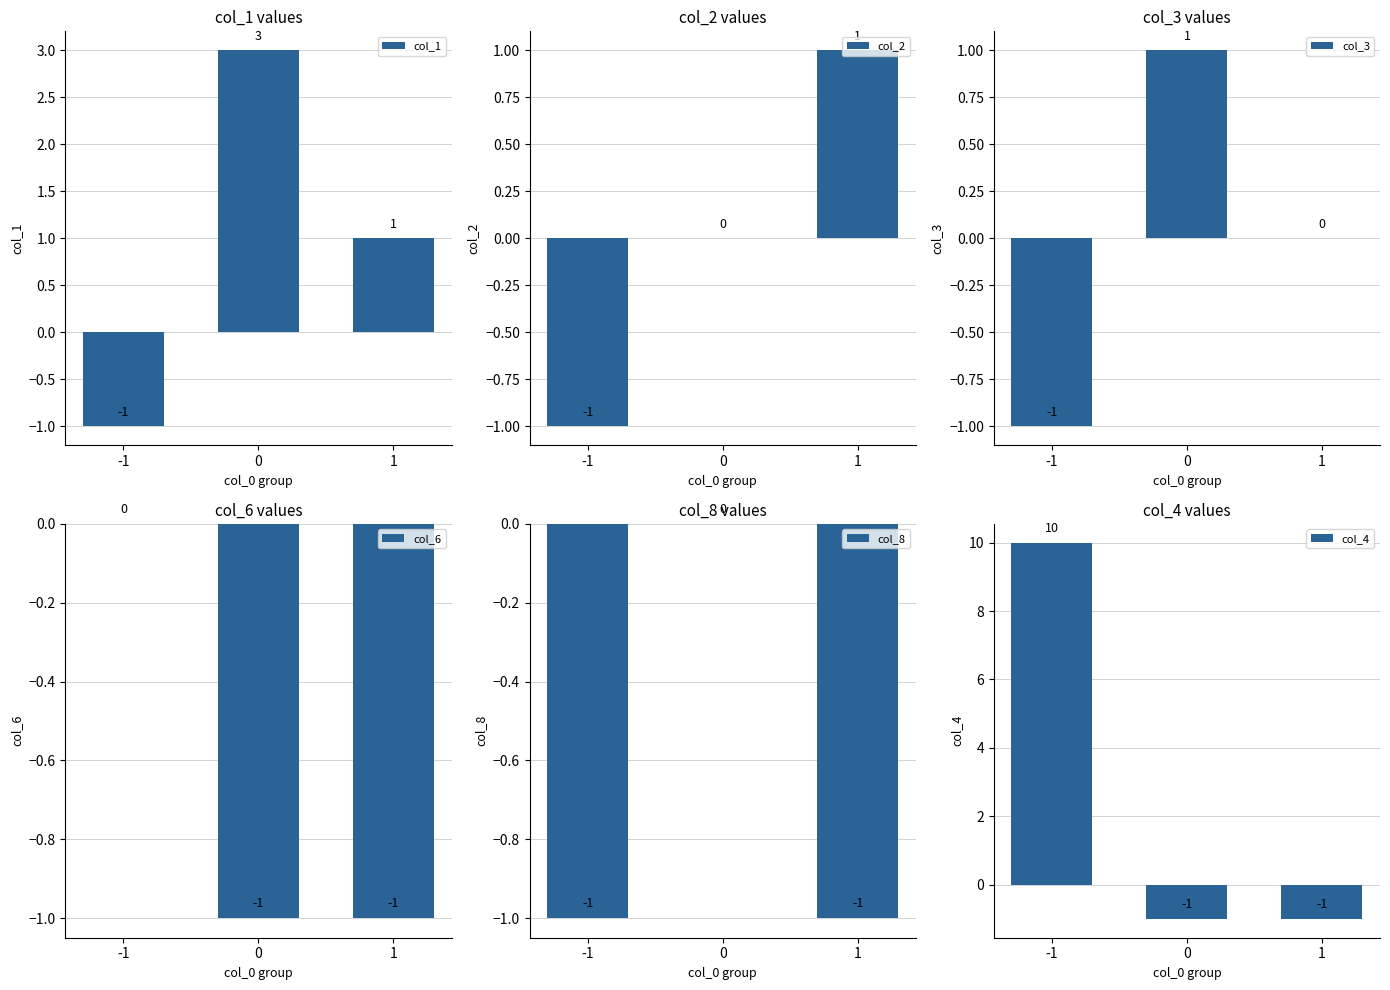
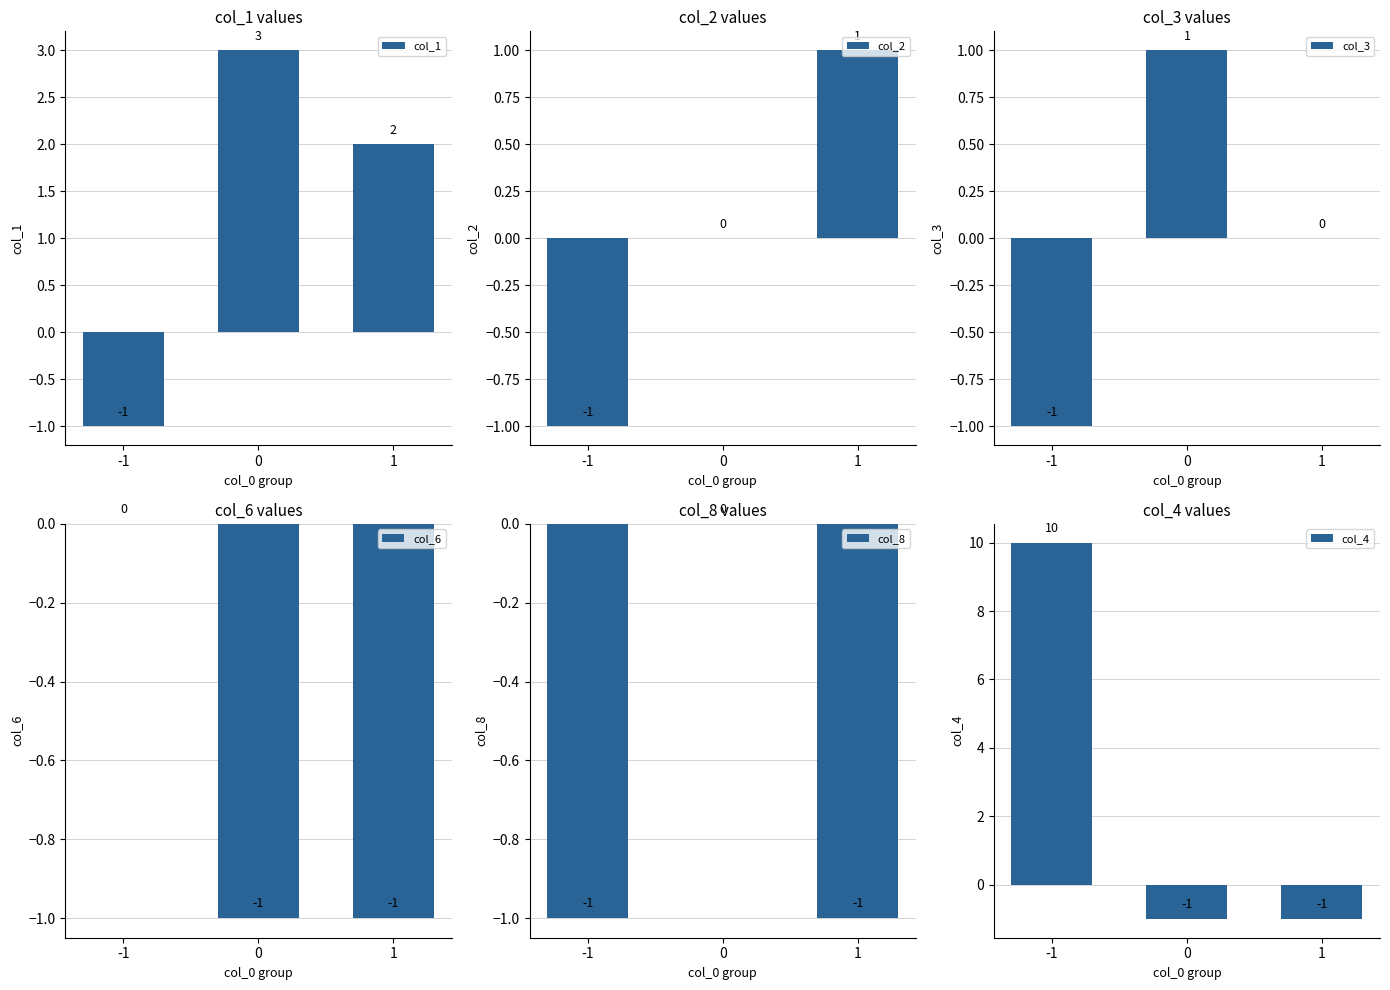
  {
    "col_1 values": {
      "-1": -1,
      "0": 3,
-     "1": 1
+     "1": 2
    },
    "col_2 values": {
      "-1": -1,
      "0": 0
    },
    "col_3 values": {
      "-1": -1,
      "0": 1,
      "1": 0
    },
    "col_6 values": {
      "-1": 0,
      "0": -1,
      "1": -1
    },
    "col_8 values": {
      "-1": -1,
      "0": 0,
      "1": -1
    },
    "col_4 values": {
      "-1": 10,
      "0": -1,
      "1": -1
    }
  }
